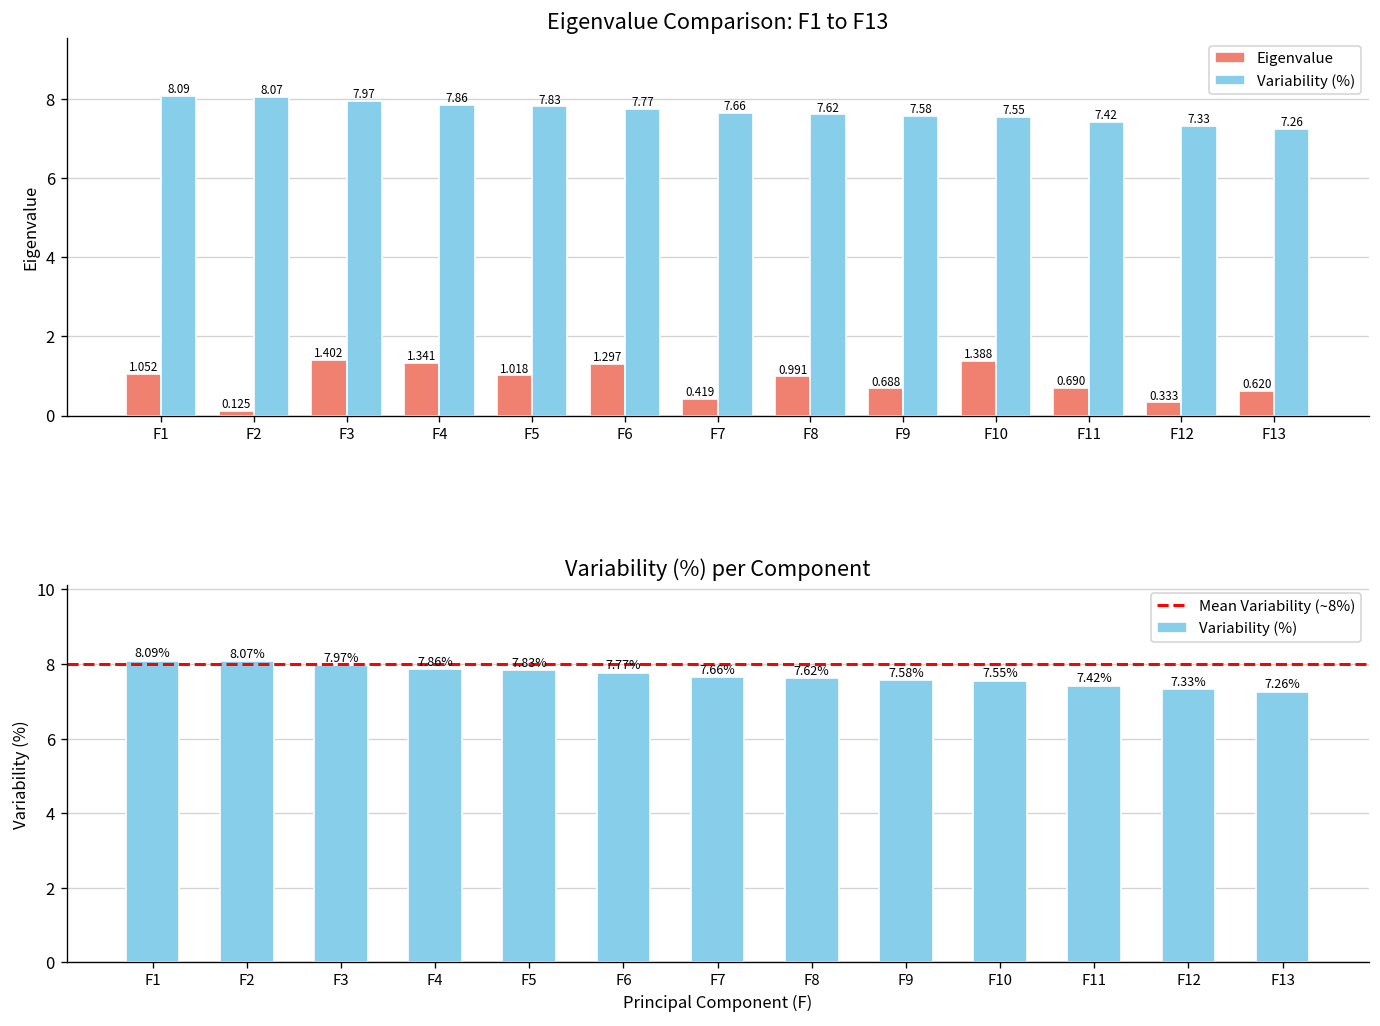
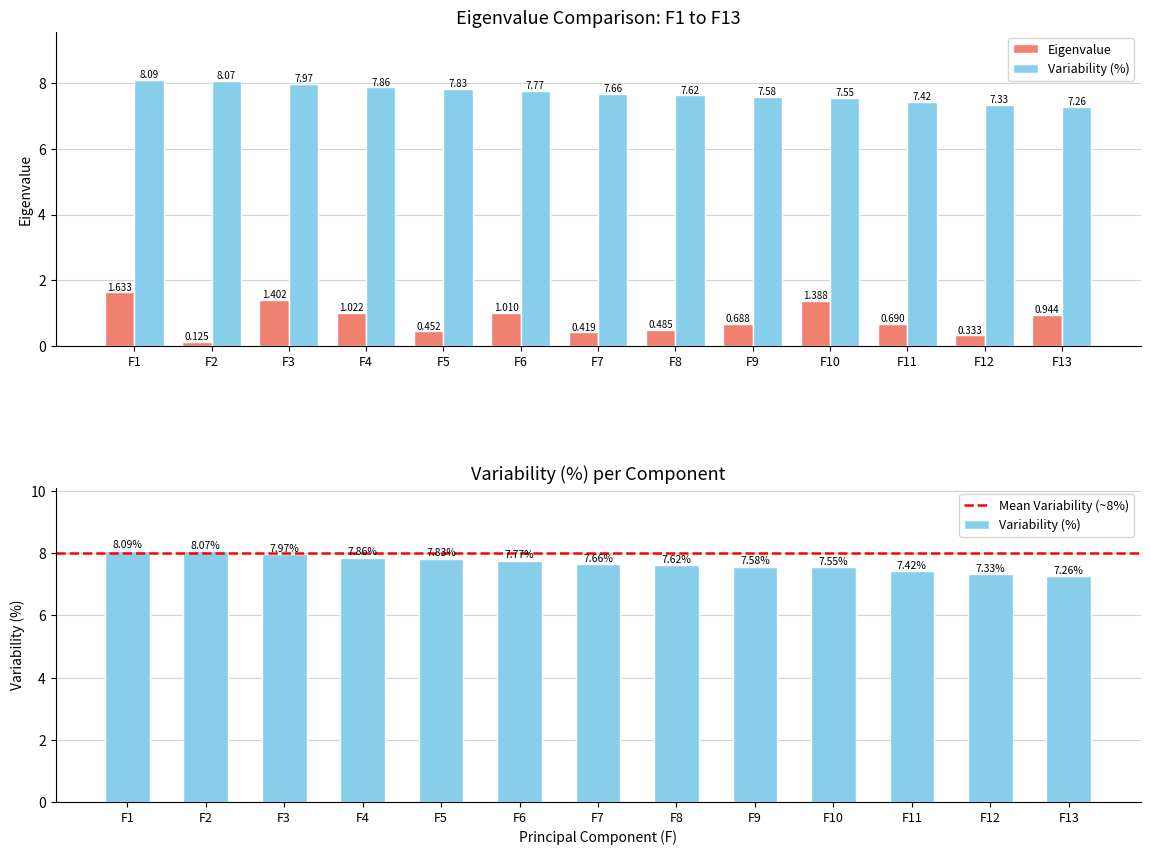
  {
    "Eigenvalue Comparison: F1 to F13": {
      "Eigenvalue": {
-       "F1": "1.052",
+       "F1": "1.633",
        "F2": "0.125",
        "F3": "1.402",
-       "F4": "1.341",
-       "F5": "1.018",
-       "F6": "1.297",
+       "F4": "1.022",
+       "F5": "0.452",
+       "F6": "1.010",
        "F7": "0.419",
-       "F8": "0.991",
+       "F8": "0.485",
        "F9": "0.688",
        "F10": "1.388",
        "F11": "0.690",
        "F12": "0.333",
-       "F13": "0.620"
+       "F13": "0.944"
      },
      "Variability (%)": {
        "F1": "8.09",
        "F2": "8.07",
        "F3": "7.97",
        "F4": "7.86",
        "F5": "7.83",
        "F6": "7.77",
        "F7": "7.66",
        "F8": "7.62",
        "F9": "7.58",
        "F10": "7.55",
        "F11": "7.42",
        "F12": "7.33",
        "F13": "7.26"
      }
    },
    "Variability (%) per Component": {
      "F1": "8.09%",
      "F2": "8.07%",
      "F3": "7.97%",
      "F4": "7.86%",
      "F5": "7.83%",
      "F6": "7.77%",
      "F7": "7.66%",
      "F8": "7.62%",
      "F9": "7.58%",
      "F10": "7.55%",
      "F11": "7.42%",
      "F12": "7.33%",
      "F13": "7.26%"
    }
  }
